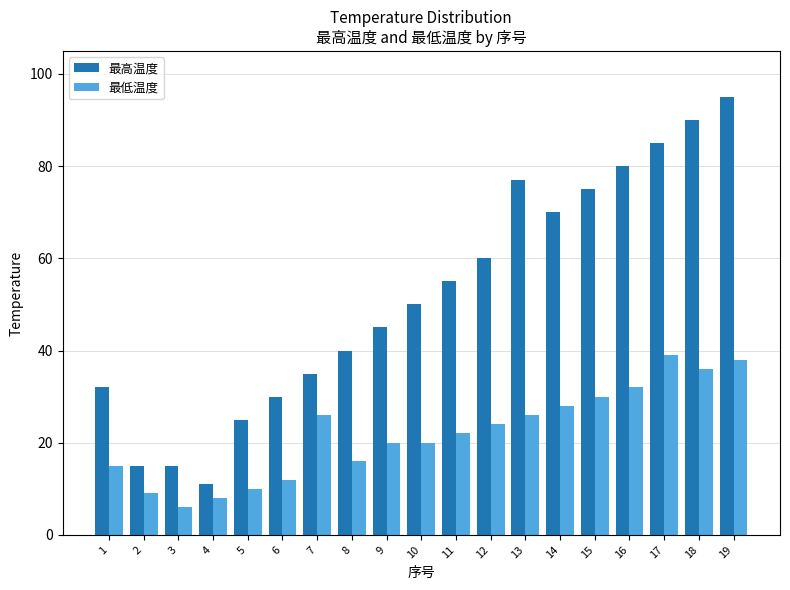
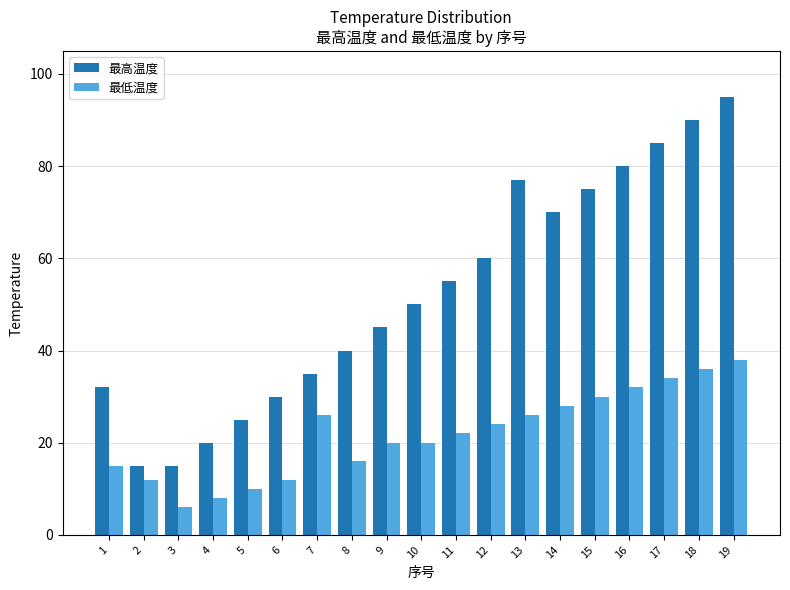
  {
    "最高温度": {
      "1": 32,
      "2": 15,
      "3": 15,
-     "4": 11,
+     "4": 20,
      "5": 25,
      "6": 30,
      "7": 35,
      "8": 40,
      "9": 45,
      "10": 50,
      "11": 55,
      "12": 60,
      "13": 77,
      "14": 70,
      "15": 75,
      "16": 80,
      "17": 85,
      "18": 90,
      "19": 95
    },
    "最低温度": {
      "1": 15,
-     "2": 9,
+     "2": 12,
      "3": 6,
      "4": 8,
      "5": 10,
      "6": 12,
      "7": 26,
      "8": 16,
      "9": 20,
      "10": 20,
      "11": 22,
      "12": 24,
      "13": 26,
      "14": 28,
      "15": 30,
      "16": 32,
-     "17": 39,
+     "17": 34,
      "18": 36,
      "19": 38
    }
  }
